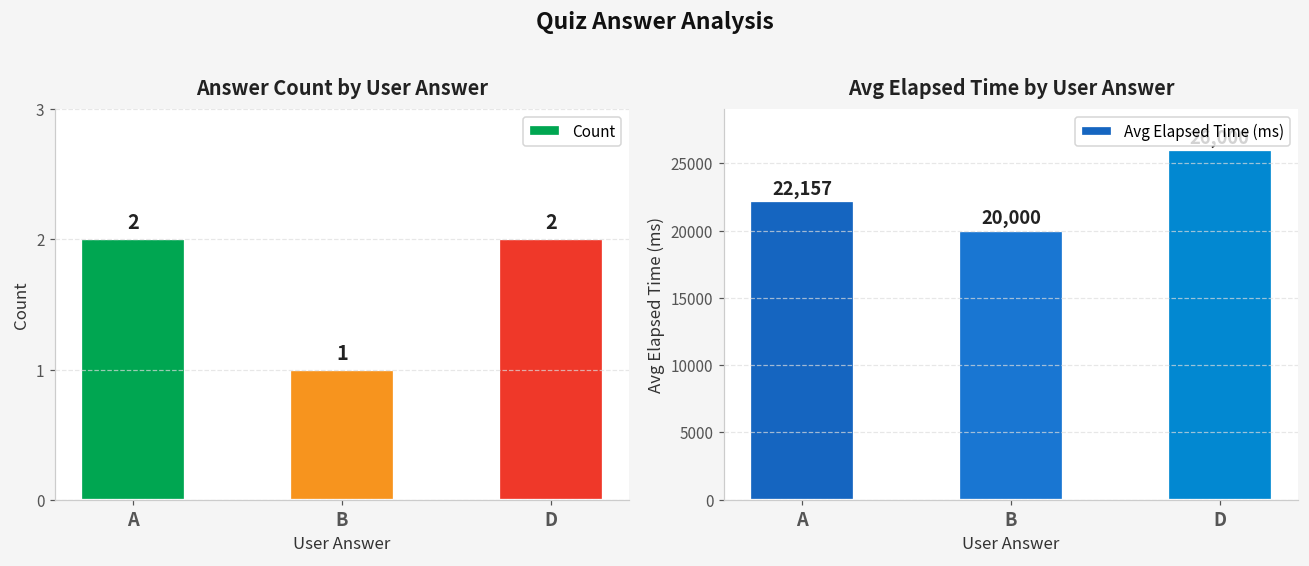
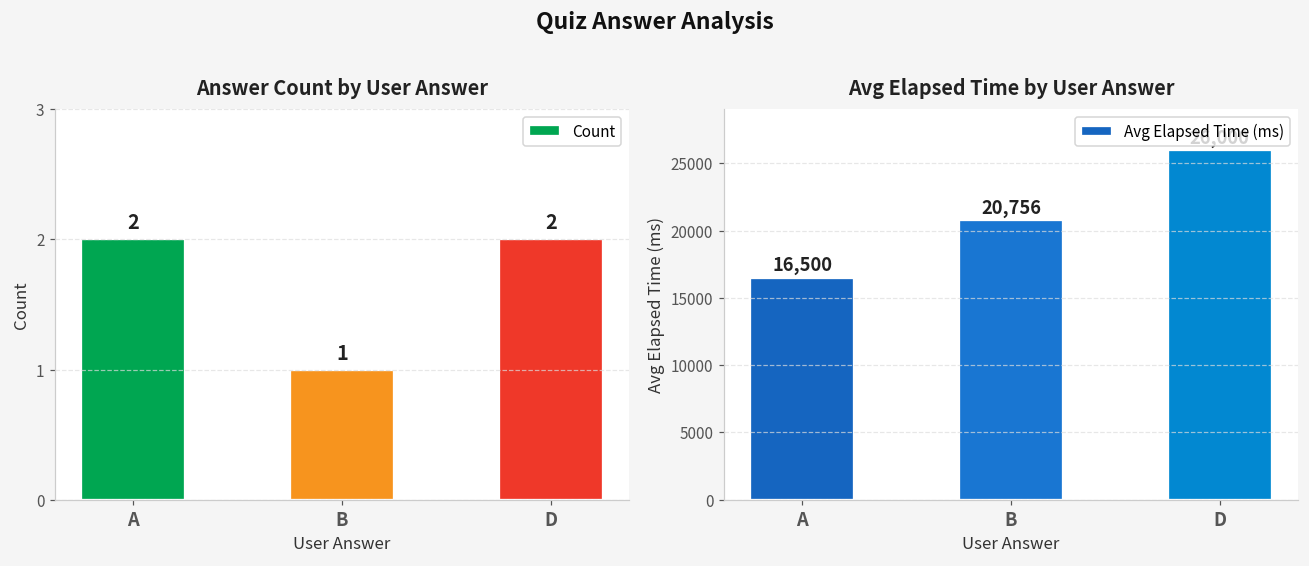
  {
    "Answer Count by User Answer": {
      "A": "2",
      "B": "1",
      "D": "2"
    },
    "Avg Elapsed Time by User Answer": {
-     "A": "22,157",
-     "B": "20,000"
+     "A": "16,500",
+     "B": "20,756"
    }
  }
